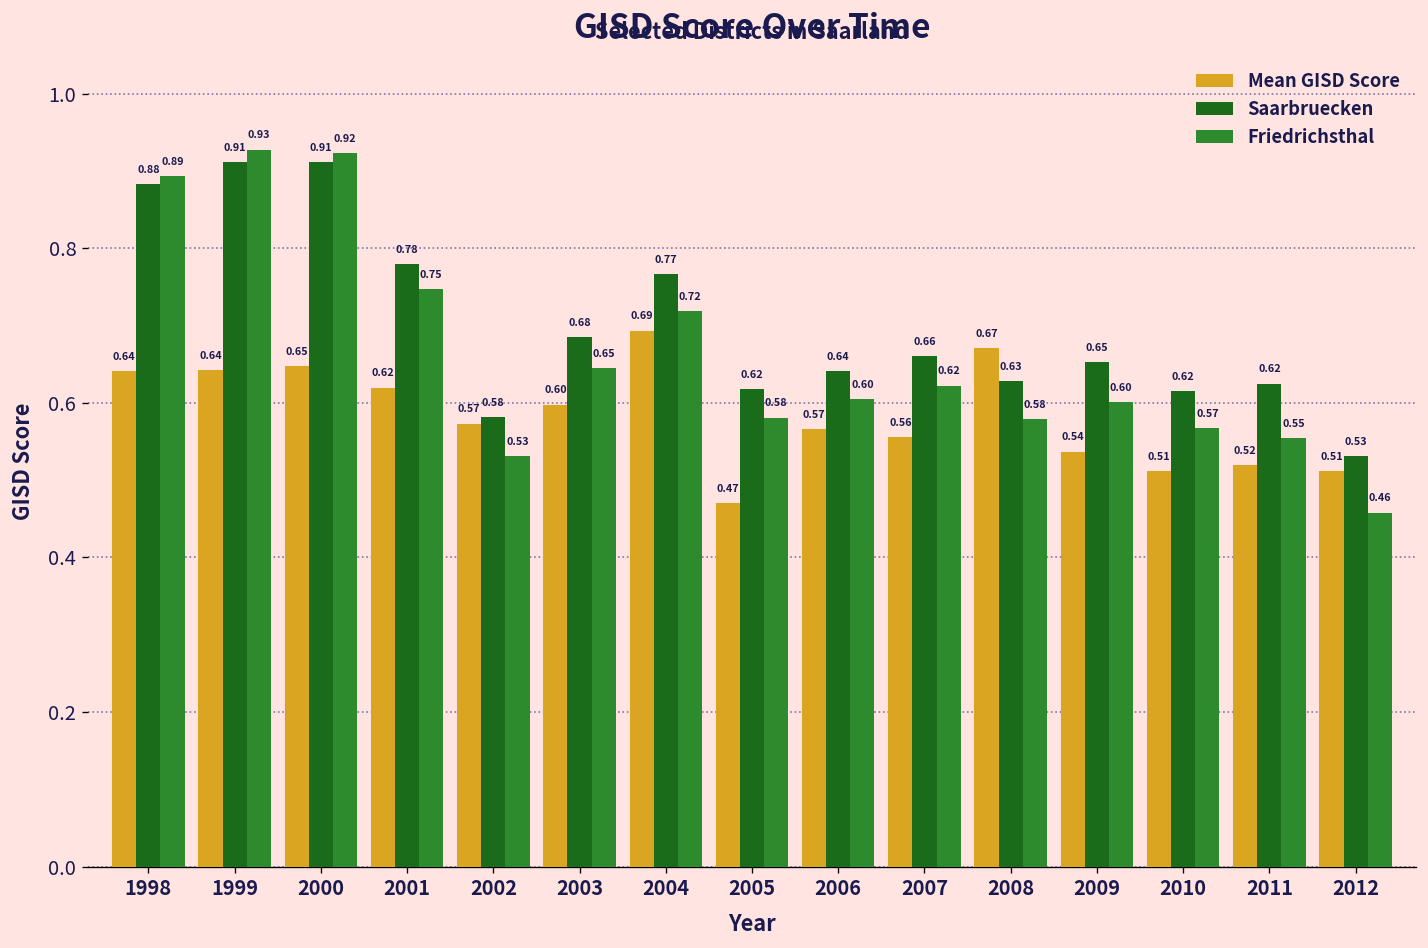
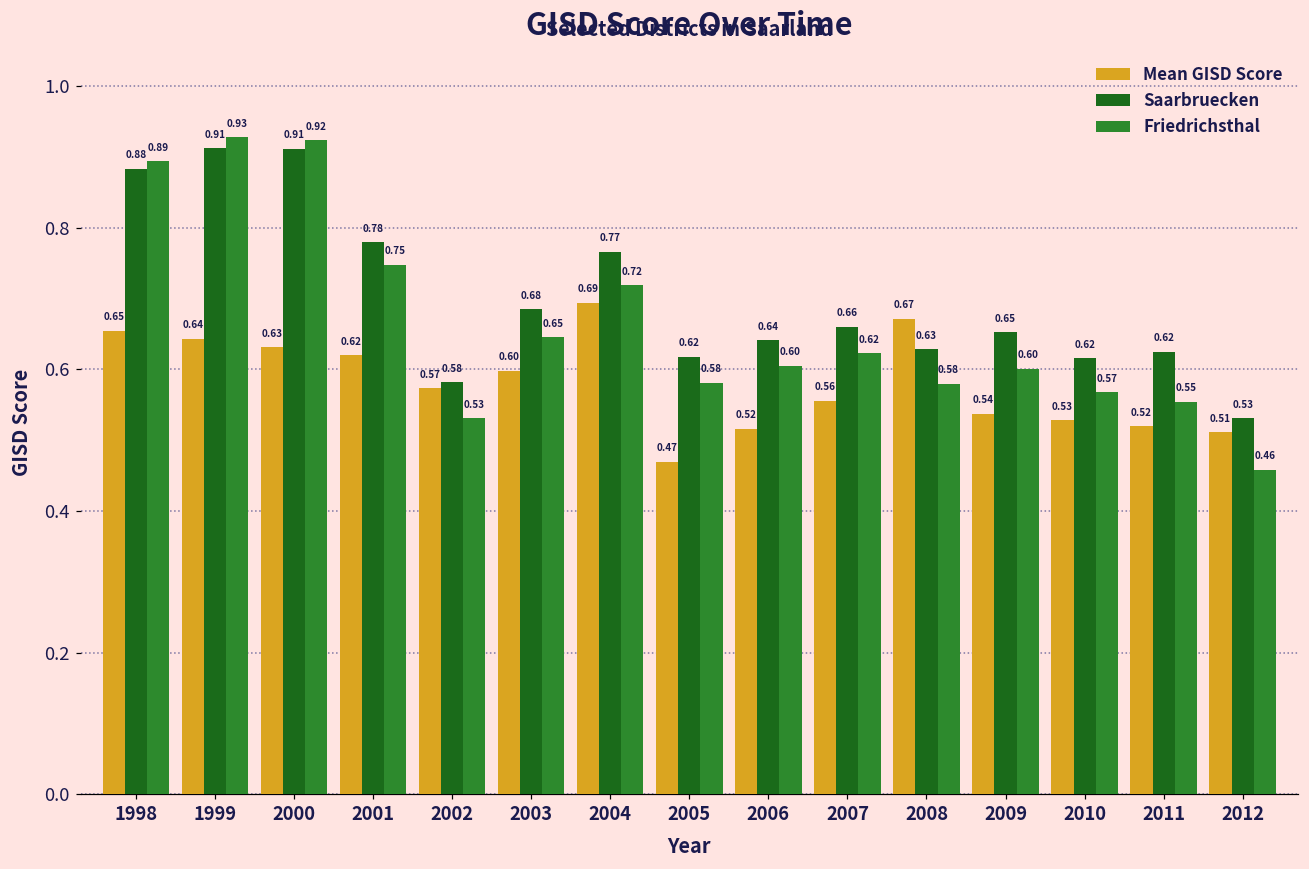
  {
    "Mean GISD Score": {
-     "1998": 0.64,
+     "1998": 0.65,
      "1999": 0.64,
-     "2000": 0.65,
+     "2000": 0.63,
      "2001": 0.62,
      "2002": 0.57,
      "2003": 0.60,
      "2004": 0.69,
      "2005": 0.47,
-     "2006": 0.57,
+     "2006": 0.52,
      "2007": 0.56,
      "2008": 0.67,
      "2009": 0.54,
-     "2010": 0.51,
+     "2010": 0.53,
      "2011": 0.52,
      "2012": 0.51
    }
  }
